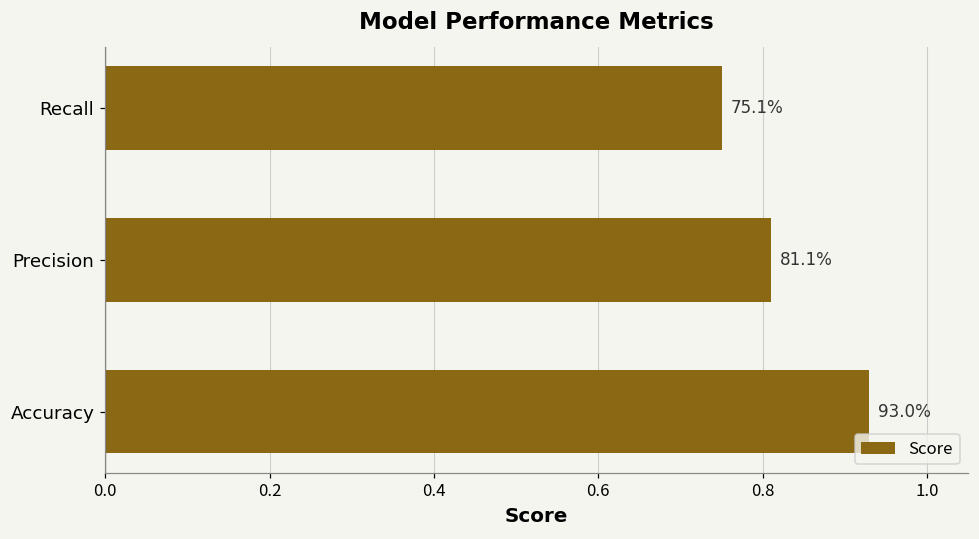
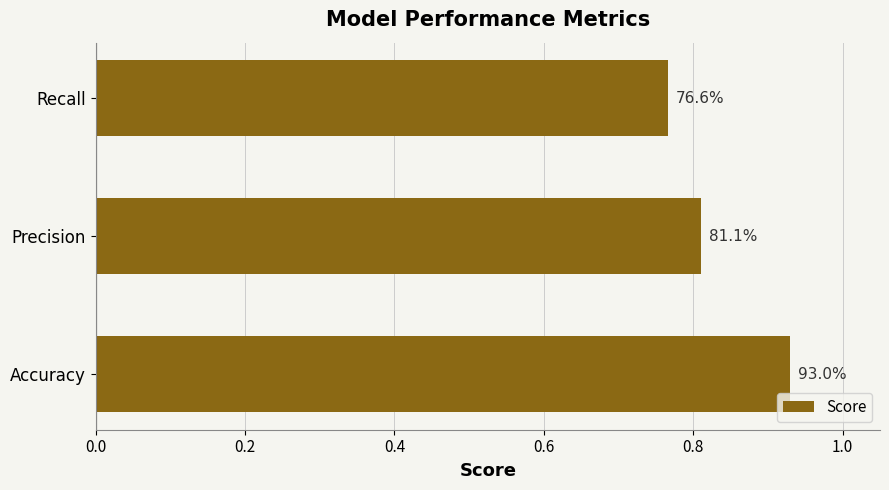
  {
-   "Recall": "75.1%",
+   "Recall": "76.6%",
    "Precision": "81.1%",
    "Accuracy": "93.0%"
  }
